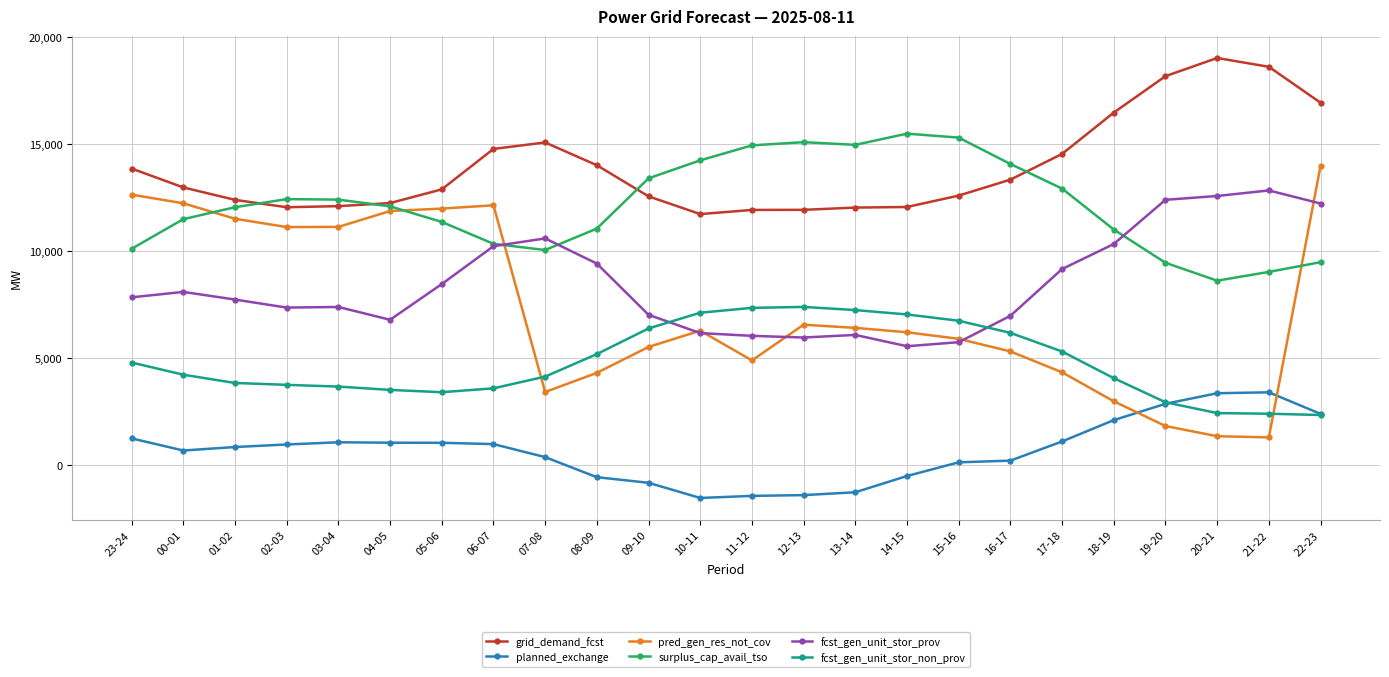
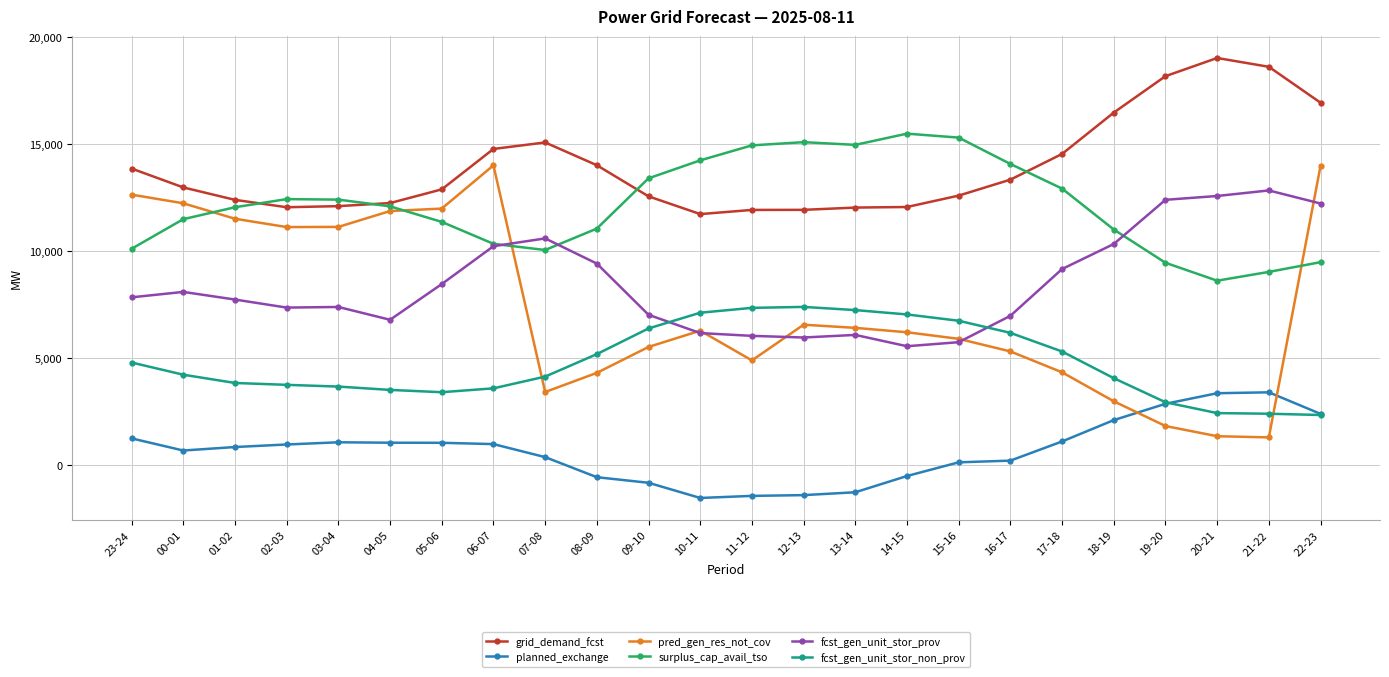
  {
    "grid_demand_fcst": {
      "23-24": "13,900",
      "00-01": "13,000",
      "01-02": "12,400",
      "02-03": "12,000",
      "03-04": "12,100",
      "04-05": "12,200",
      "05-06": "12,900",
      "06-07": "14,800",
      "07-08": "15,100",
      "08-09": "14,000",
      "09-10": "12,600",
      "10-11": "11,700",
      "11-12": "11,900",
      "12-13": "11,900",
      "13-14": "12,000",
      "14-15": "12,100",
      "15-16": "12,600",
      "16-17": "13,300",
      "17-18": "14,500",
      "18-19": "16,500",
      "19-20": "18,200",
      "20-21": "19,000",
      "21-22": "18,600",
      "22-23": "16,900"
    },
    "planned_exchange": {
      "23-24": "1,200",
      "00-01": "700",
      "01-02": "800",
      "02-03": "1,000",
      "03-04": "1,100",
      "04-05": "1,000",
      "05-06": "1,000",
      "06-07": "1,000",
      "07-08": "400",
      "08-09": "-600",
      "09-10": "-800",
      "10-11": "-1,500",
      "11-12": "-1,500",
      "12-13": "-1,400",
      "13-14": "-1,300",
      "14-15": "-500",
      "15-16": "100",
      "16-17": "200",
      "17-18": "1,100",
      "18-19": "2,100",
      "20-21": "3,300",
      "21-22": "3,400"
    },
    "pred_gen_res_not_cov": {
      "23-24": "12,600",
      "00-01": "12,200",
      "01-02": "11,500",
      "02-03": "11,100",
      "03-04": "11,100",
      "04-05": "11,900",
      "05-06": "12,000",
-     "06-07": "12,100",
+     "06-07": "14,000",
      "07-08": "3,400",
      "08-09": "4,300",
      "09-10": "5,500",
      "11-12": "4,900",
      "12-13": "6,600",
      "13-14": "6,400",
      "14-15": "6,200",
      "15-16": "5,900",
      "16-17": "5,300",
      "17-18": "4,300",
      "18-19": "3,000",
      "19-20": "1,800",
      "20-21": "1,300",
      "21-22": "1,300",
      "22-23": "14,000"
    },
    "fcst_gen_unit_stor_prov": {
      "23-24": "7,800",
      "00-01": "8,100",
      "01-02": "7,700",
      "02-03": "7,400",
      "03-04": "7,400",
      "04-05": "6,800",
      "05-06": "8,500",
      "07-08": "10,600",
      "08-09": "9,400",
      "09-10": "7,000",
      "11-12": "6,000",
      "12-13": "6,000",
      "13-14": "6,100",
      "14-15": "5,500",
      "15-16": "5,700",
      "16-17": "7,000",
      "17-18": "9,200",
      "18-19": "10,300",
      "19-20": "12,400",
      "20-21": "12,600",
      "21-22": "12,800",
      "22-23": "12,200"
    }
  }
